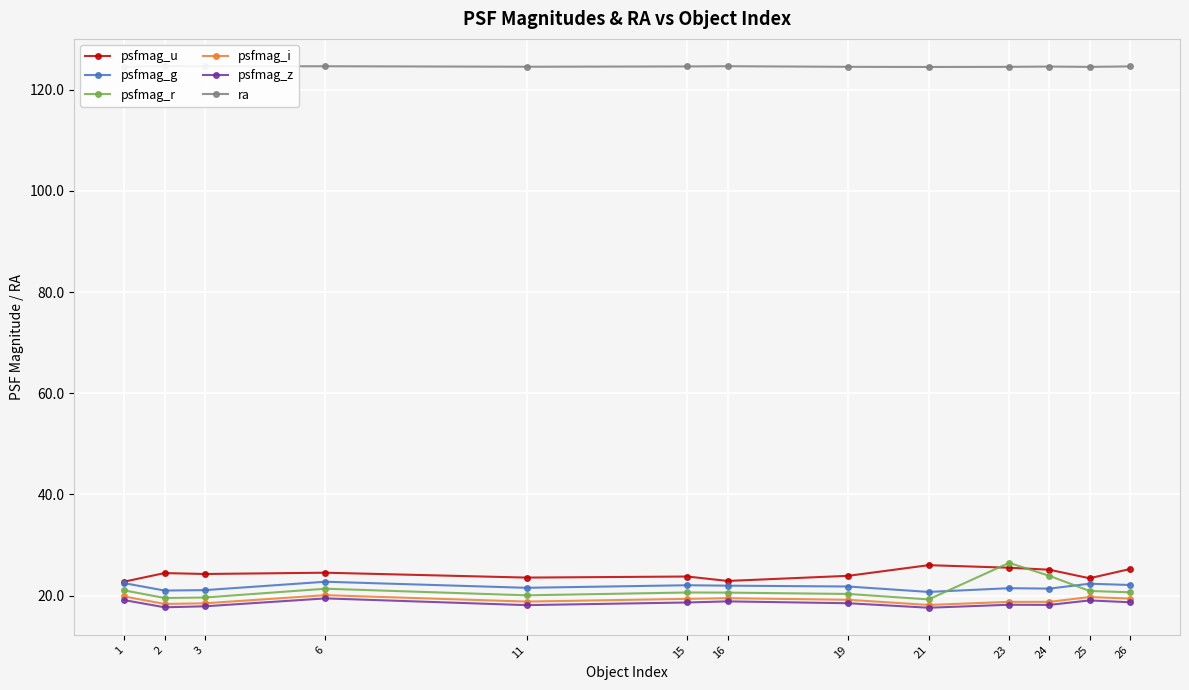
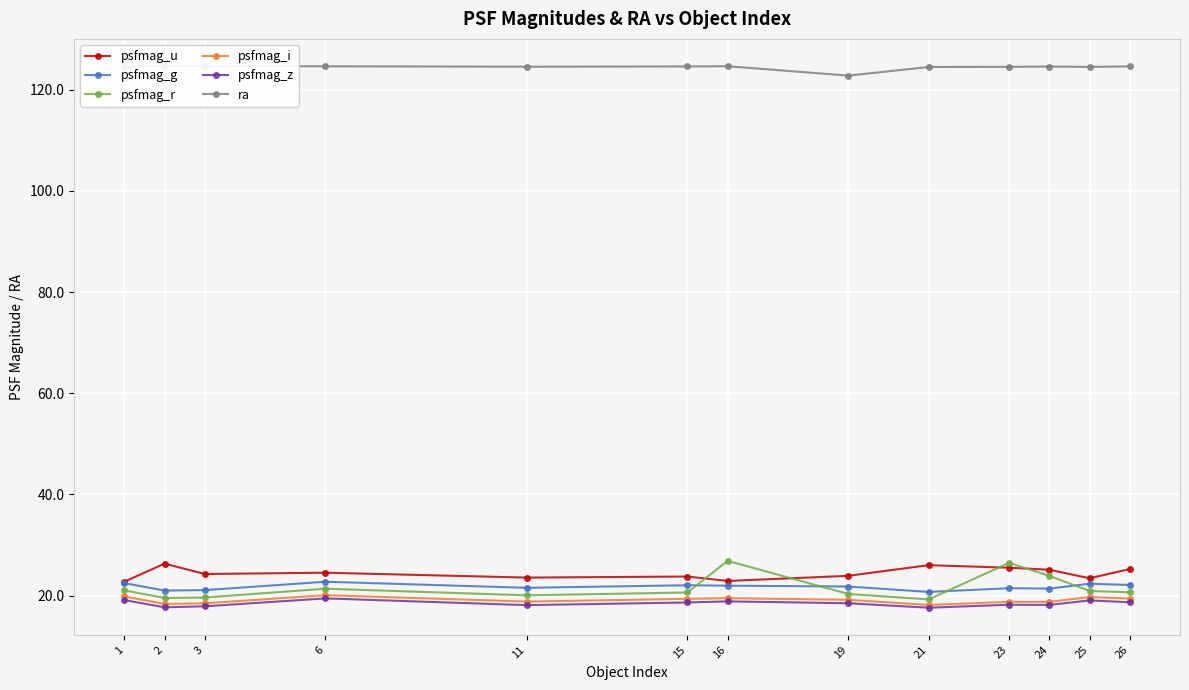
  {
    "psfmag_u": {
-     "2": 24,
+     "2": 26,
      "3": 24,
      "6": 25,
      "11": 24,
      "15": 24,
      "16": 23,
      "19": 24,
      "21": 26,
      "23": 26,
      "24": 25,
      "25": 23,
      "26": 25
    },
    "psfmag_g": {
      "2": 21,
      "3": 21,
      "6": 23,
      "11": 22,
      "15": 22,
      "16": 22,
      "19": 22,
      "21": 21,
      "23": 21,
      "24": 21,
      "25": 22,
      "26": 22
    },
    "psfmag_r": {
      "1": 21,
      "2": 20,
      "3": 20,
      "6": 21,
      "11": 20,
      "15": 21,
-     "16": 21,
+     "16": 27,
      "19": 20,
      "21": 19,
      "23": 26,
      "24": 24,
      "25": 21,
      "26": 21
    },
    "psfmag_i": {
      "1": 20,
      "2": 18,
      "3": 18,
      "6": 20,
      "11": 19,
      "15": 19,
      "16": 19,
      "19": 19,
      "21": 18,
      "23": 19,
      "24": 19,
      "25": 20,
      "26": 19
    },
    "psfmag_z": {
      "1": 19,
      "2": 18,
      "3": 18,
      "6": 19,
      "11": 18,
      "15": 19,
      "16": 19,
      "19": 18,
      "21": 18,
      "23": 18,
      "24": 18,
      "25": 19,
      "26": 19
    },
    "ra": {
      "6": 125,
      "11": 125,
      "15": 125,
      "16": 125,
-     "19": 125,
+     "19": 123,
      "21": 125,
      "23": 125,
      "24": 125,
      "25": 125,
      "26": 125
    }
  }
